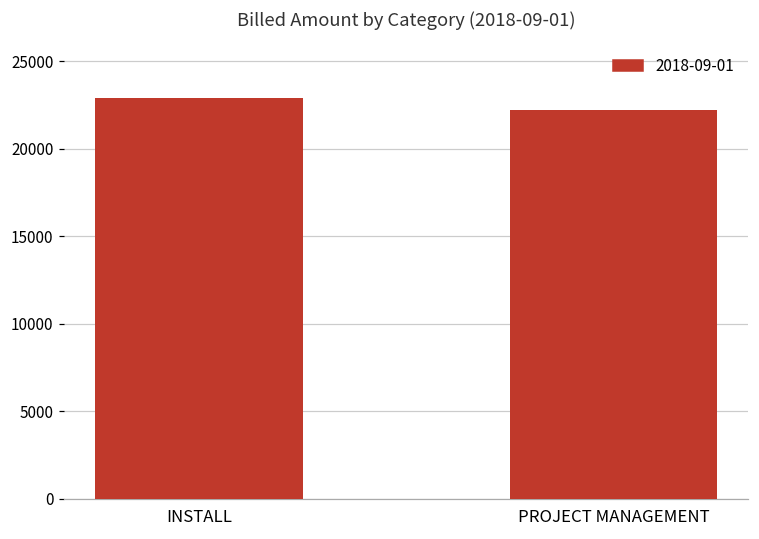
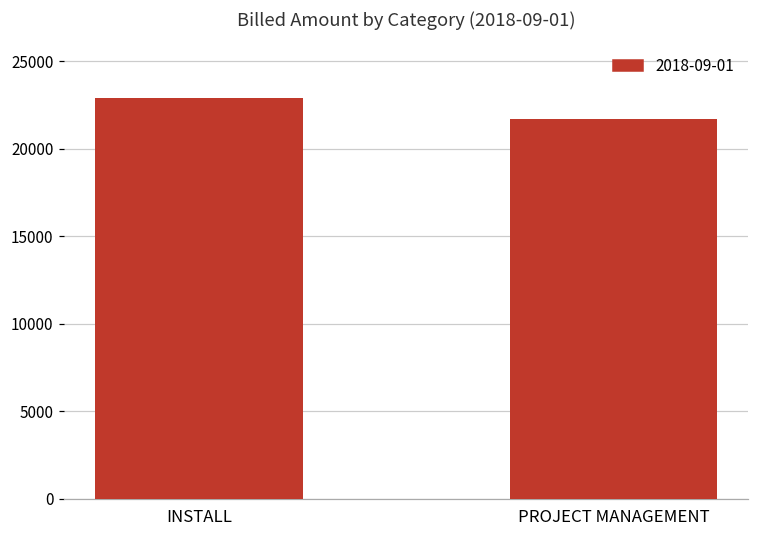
  {
    "INSTALL": 22900,
-   "PROJECT MANAGEMENT": 22200
+   "PROJECT MANAGEMENT": 21700
  }
